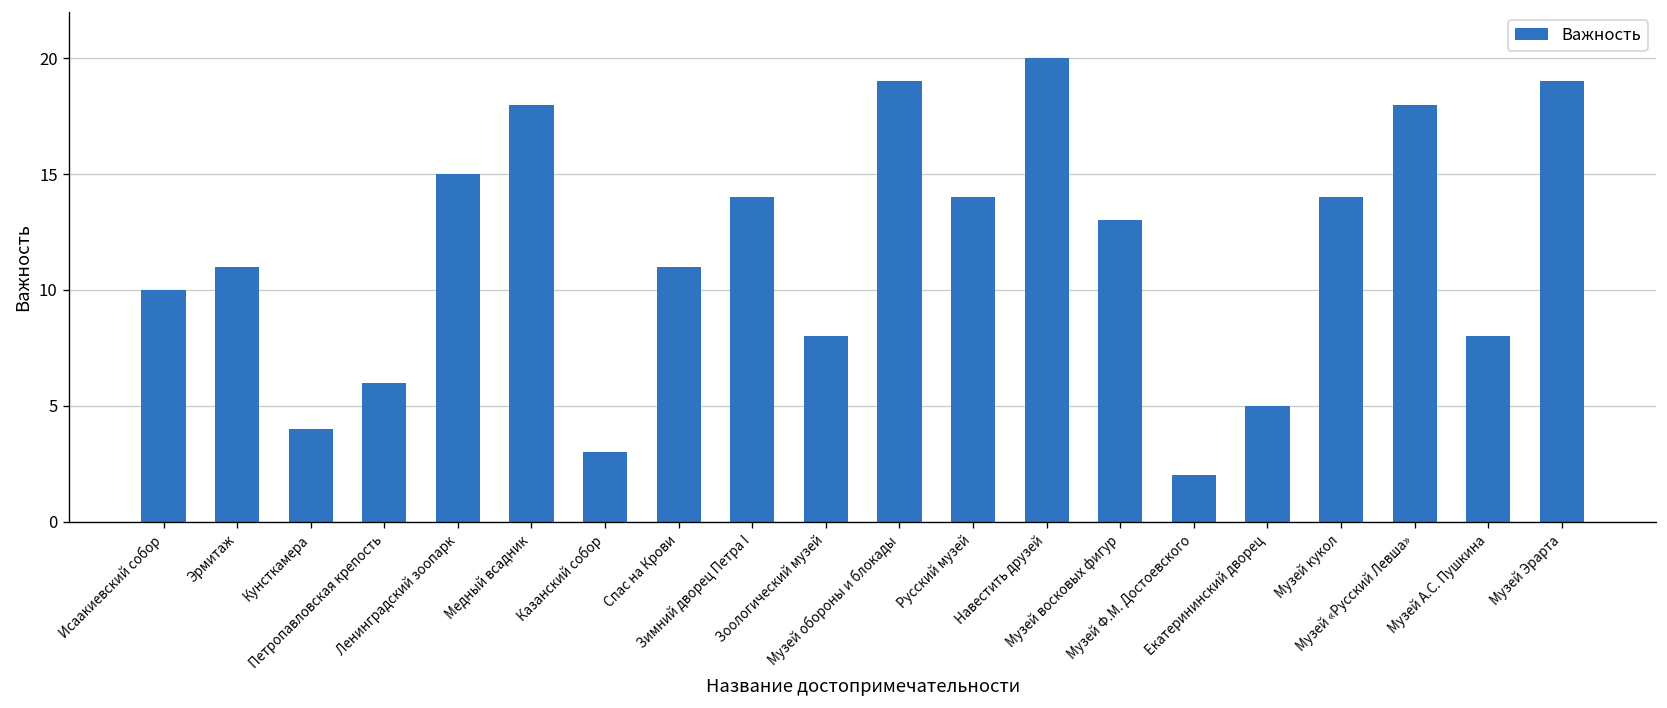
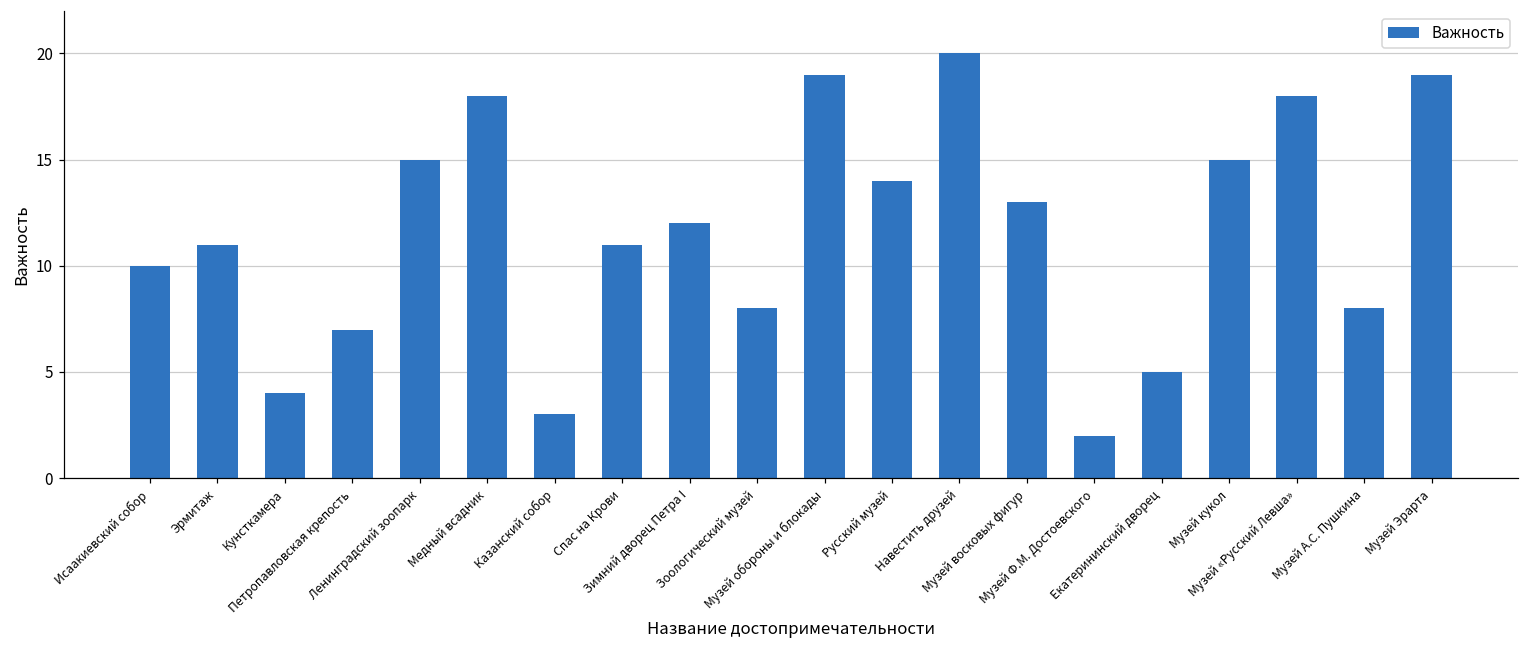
  {
    "Исаакиевский собор": 10,
    "Эрмитаж": 11,
    "Кунсткамера": 4,
-   "Петропавловская крепость": 6,
+   "Петропавловская крепость": 7,
    "Ленинградский зоопарк": 15,
    "Медный всадник": 18,
    "Казанский собор": 3,
    "Спас на Крови": 11,
-   "Зимний дворец Петра I": 14,
+   "Зимний дворец Петра I": 12,
    "Зоологический музей": 8,
    "Музей обороны и блокады": 19,
    "Русский музей": 14,
    "Навестить друзей": 20,
    "Музей восковых фигур": 13,
    "Музей Ф.М. Достоевского": 2,
    "Екатерининский дворец": 5,
-   "Музей кукол": 14,
+   "Музей кукол": 15,
    "Музей «Русский Левша»": 18,
    "Музей А.С. Пушкина": 8,
    "Музей Эрарта": 19
  }
